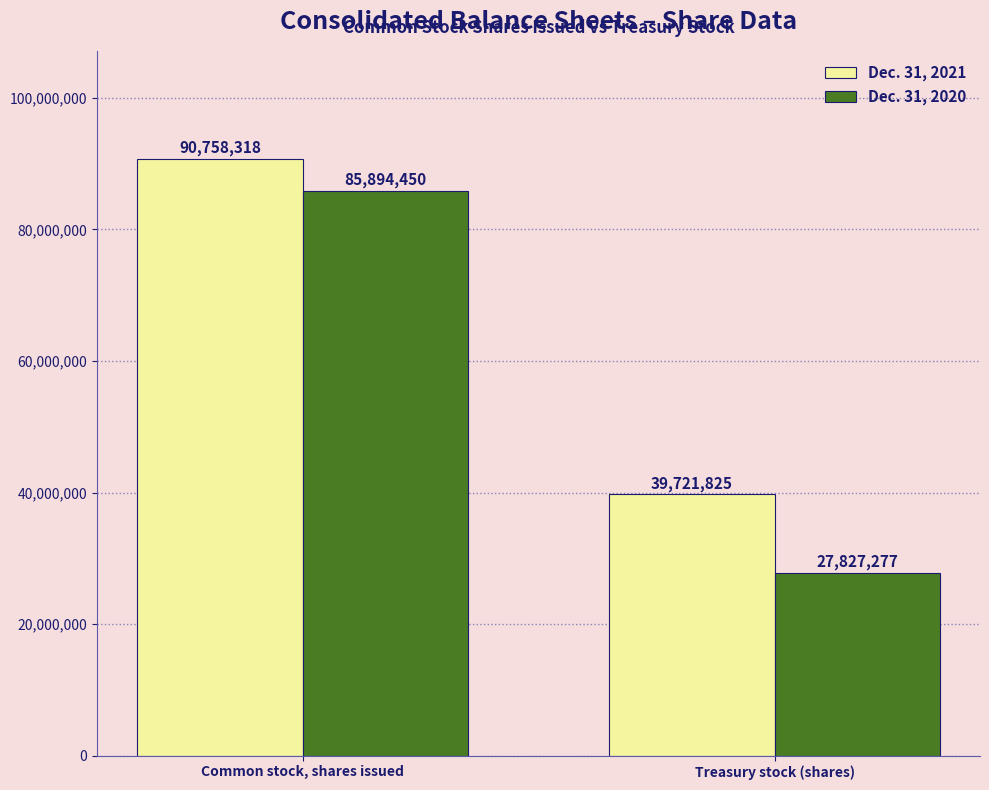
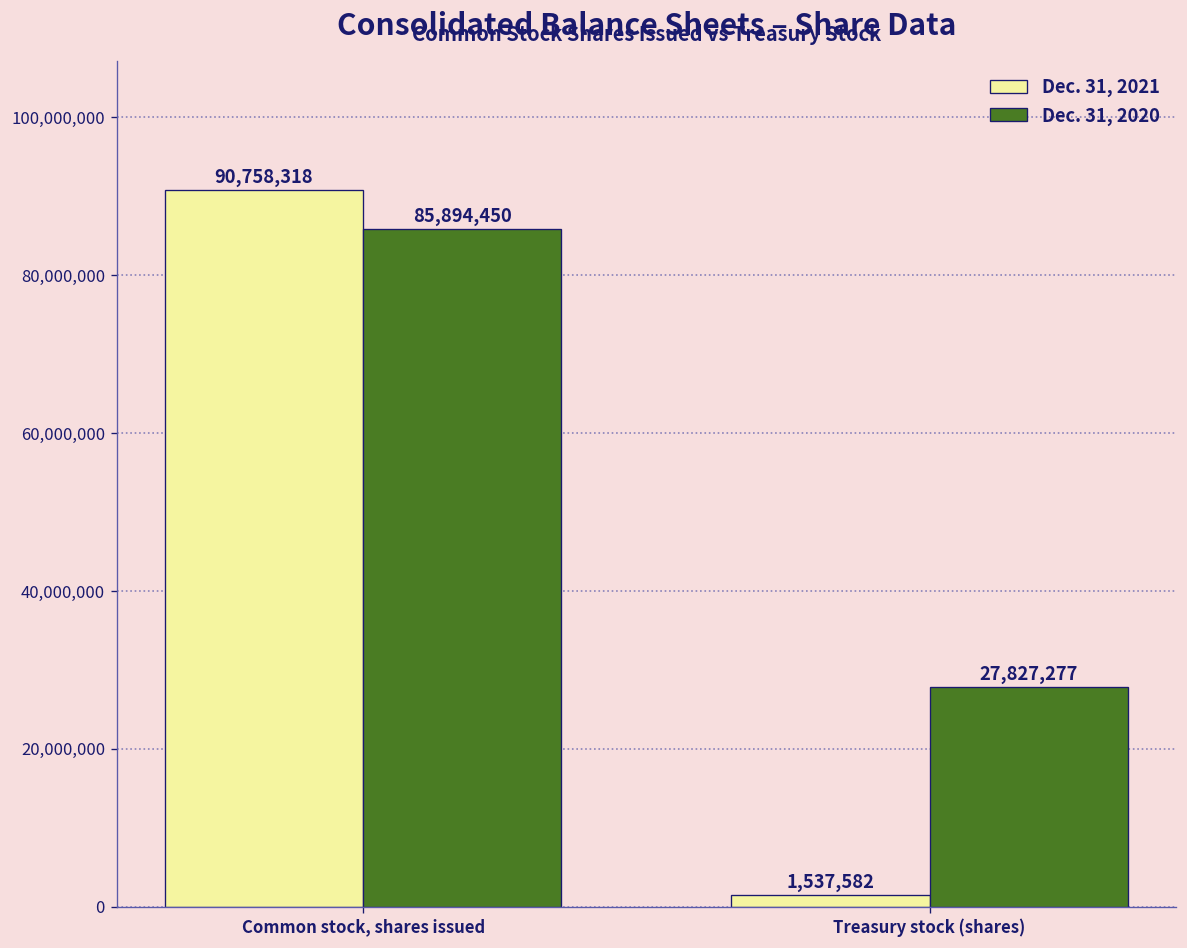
  {
    "Dec. 31, 2021": {
      "Common stock, shares issued": "90,758,318",
-     "Treasury stock (shares)": "39,721,825"
+     "Treasury stock (shares)": "1,537,582"
    },
    "Dec. 31, 2020": {
      "Common stock, shares issued": "85,894,450",
      "Treasury stock (shares)": "27,827,277"
    }
  }
